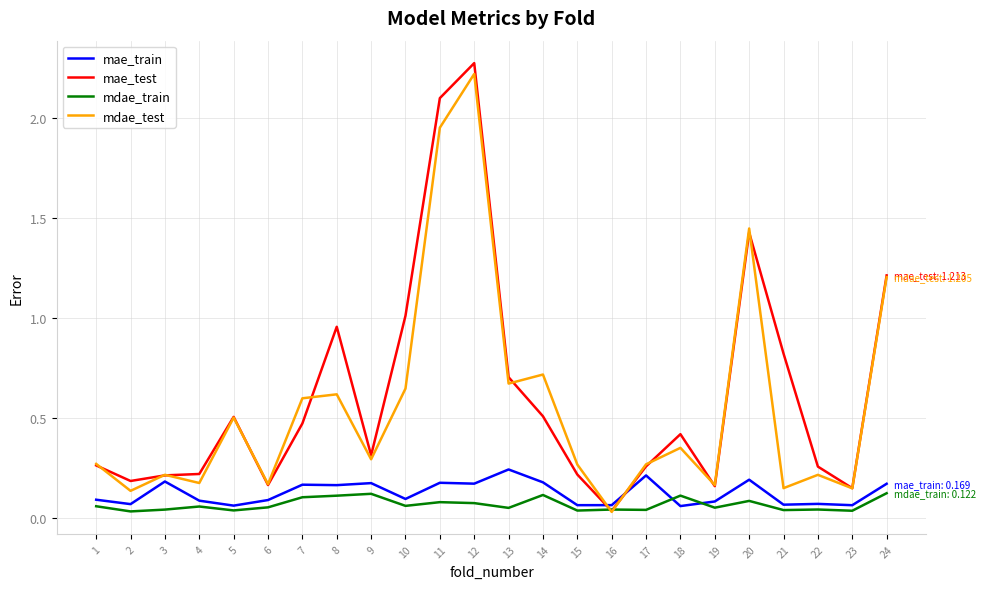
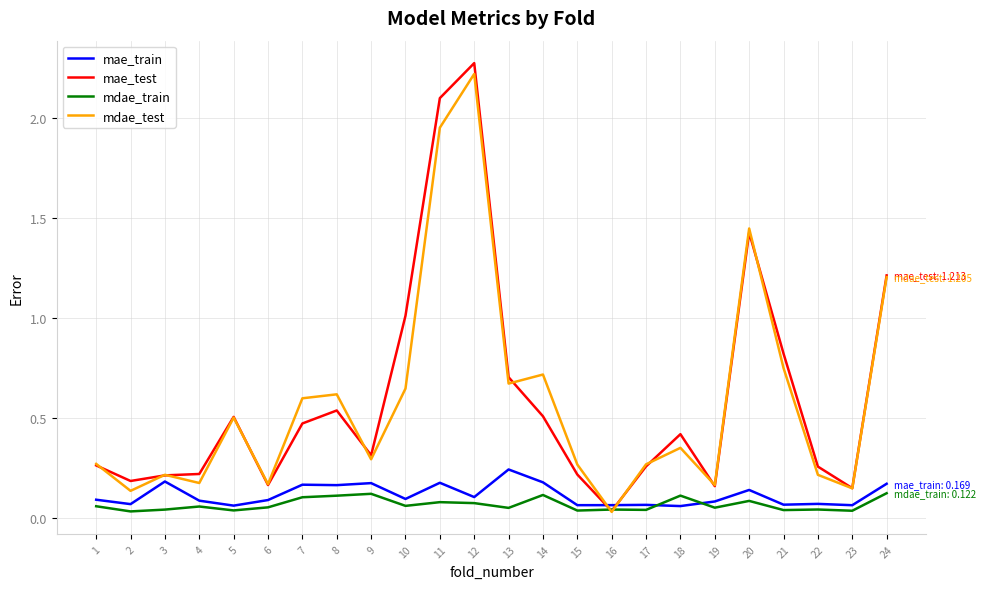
  {
    "mae_train": {
      "1": 0.09,
      "2": 0.07,
      "3": 0.18,
      "4": 0.08,
      "5": 0.06,
      "6": 0.09,
      "7": 0.16,
      "8": 0.16,
      "9": 0.17,
      "10": 0.09,
      "11": 0.17,
-     "12": 0.17,
+     "12": 0.10,
      "13": 0.24,
      "14": 0.18,
      "15": 0.06,
      "16": 0.06,
-     "17": 0.21,
+     "17": 0.06,
      "18": 0.06,
      "19": 0.08,
-     "20": 0.19,
+     "20": 0.14,
      "21": 0.06,
      "22": 0.07,
      "23": 0.06
    },
    "mae_test": {
      "2": 0.18,
      "4": 0.22,
      "7": 0.47,
-     "8": 0.96,
+     "8": 0.54,
      "9": 0.31,
      "10": 1.01,
      "11": 2.10,
      "12": 2.28,
      "13": 0.70,
      "14": 0.51,
      "15": 0.22,
      "18": 0.42,
      "20": 1.43,
      "21": 0.82,
      "22": 0.26
    },
    "mdae_train": {
      "24": 0.122
    },
    "mdae_test": {
      "2": 0.13,
      "4": 0.17,
      "7": 0.60,
      "8": 0.62,
      "9": 0.29,
      "10": 0.65,
      "11": 1.95,
      "12": 2.22,
      "13": 0.67,
      "14": 0.72,
      "15": 0.27,
      "18": 0.35,
      "20": 1.45,
-     "21": 0.15,
+     "21": 0.75,
      "22": 0.21
    }
  }
